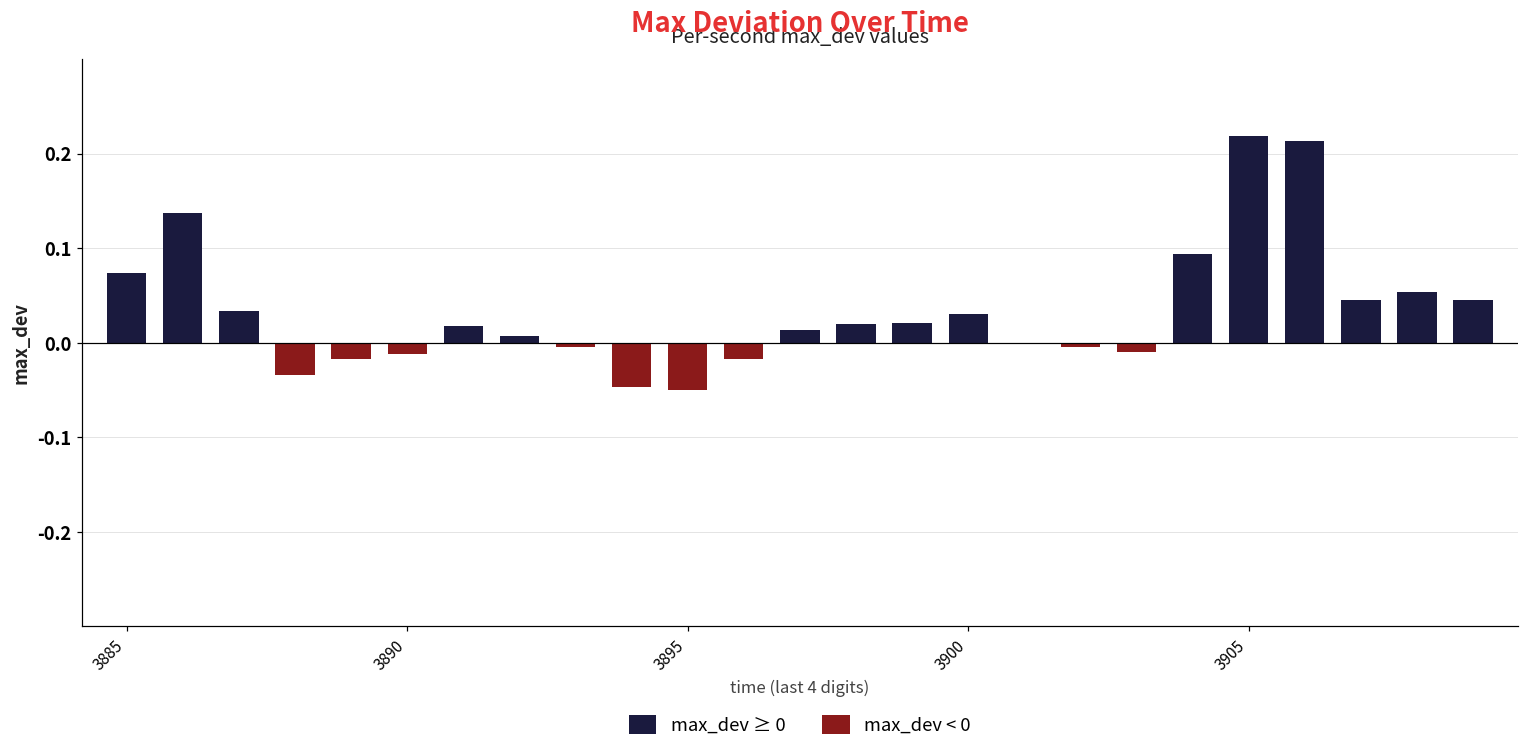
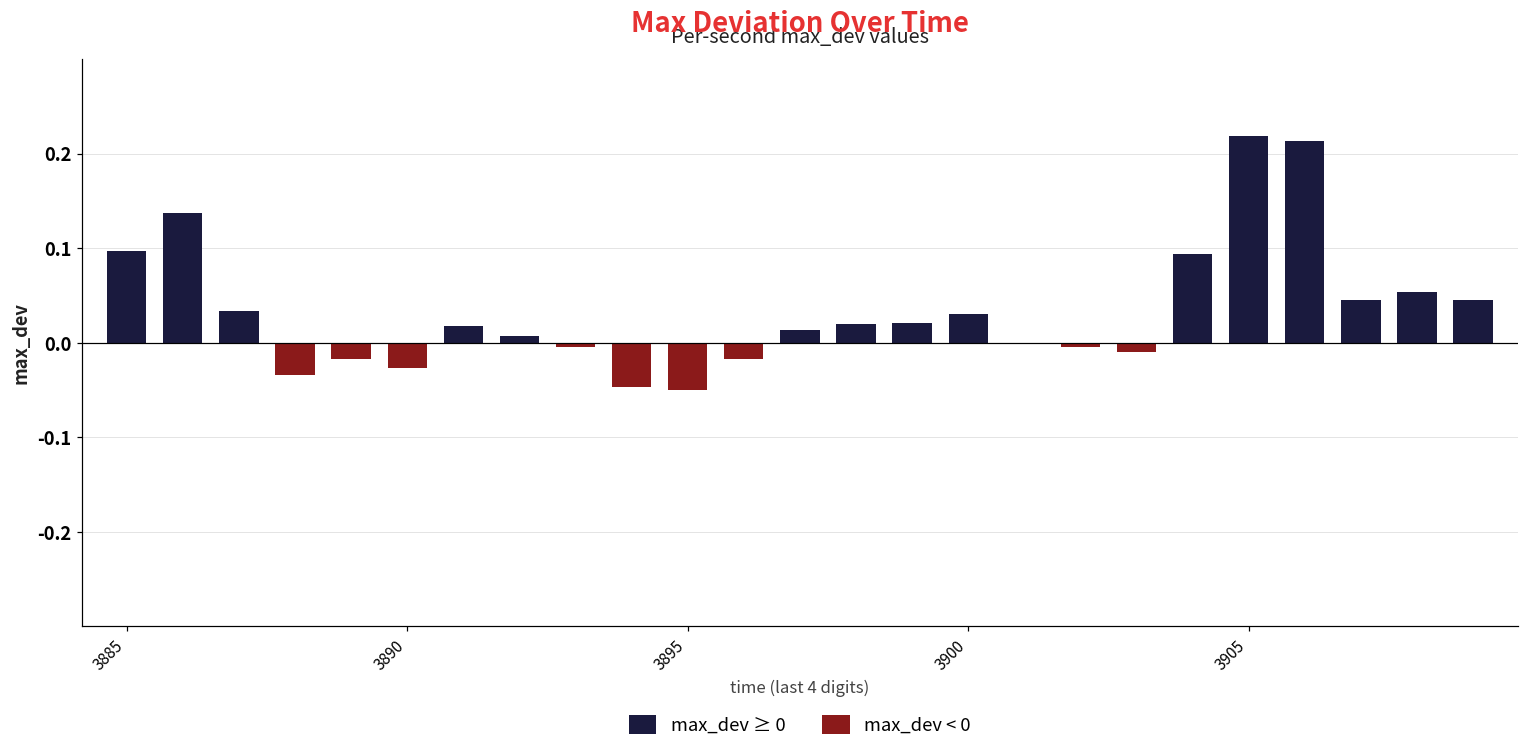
  {
-   "3885": 0.07,
-   "3890": -0.01,
+   "3885": 0.10,
+   "3890": -0.03,
    "3895": -0.05,
    "3900": 0.03,
    "3905": 0.22
  }
